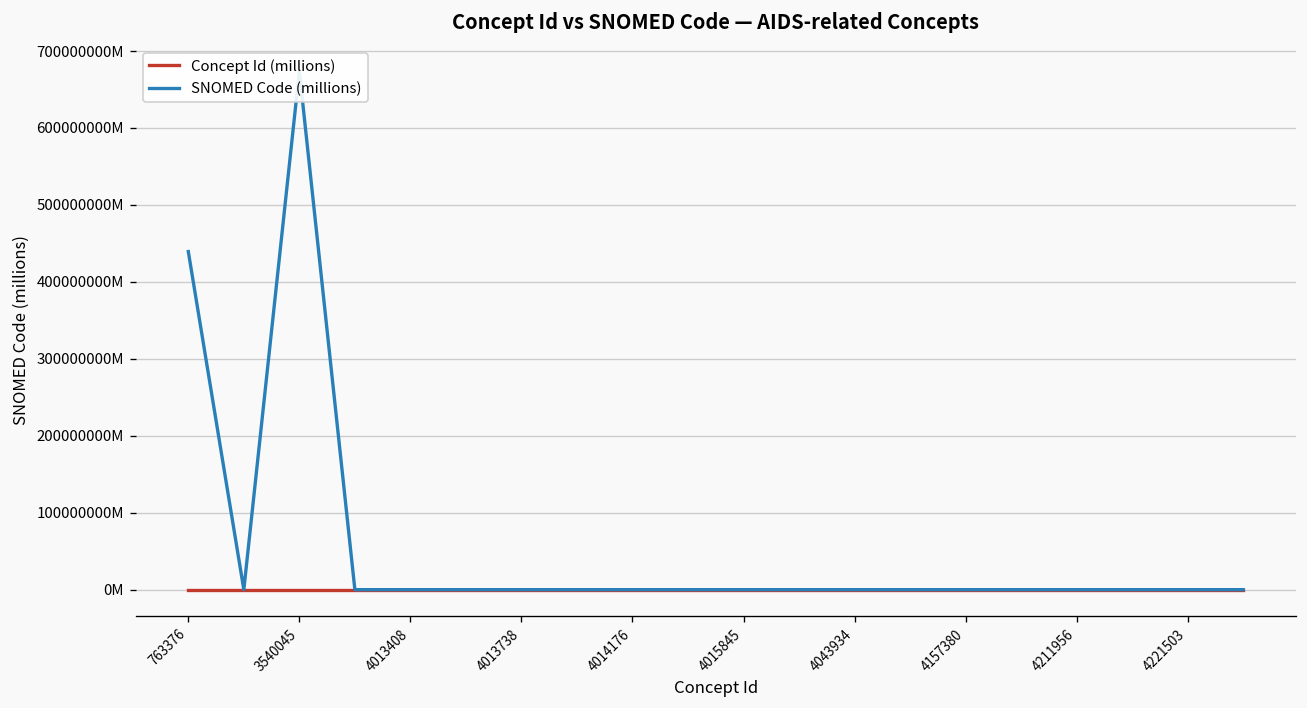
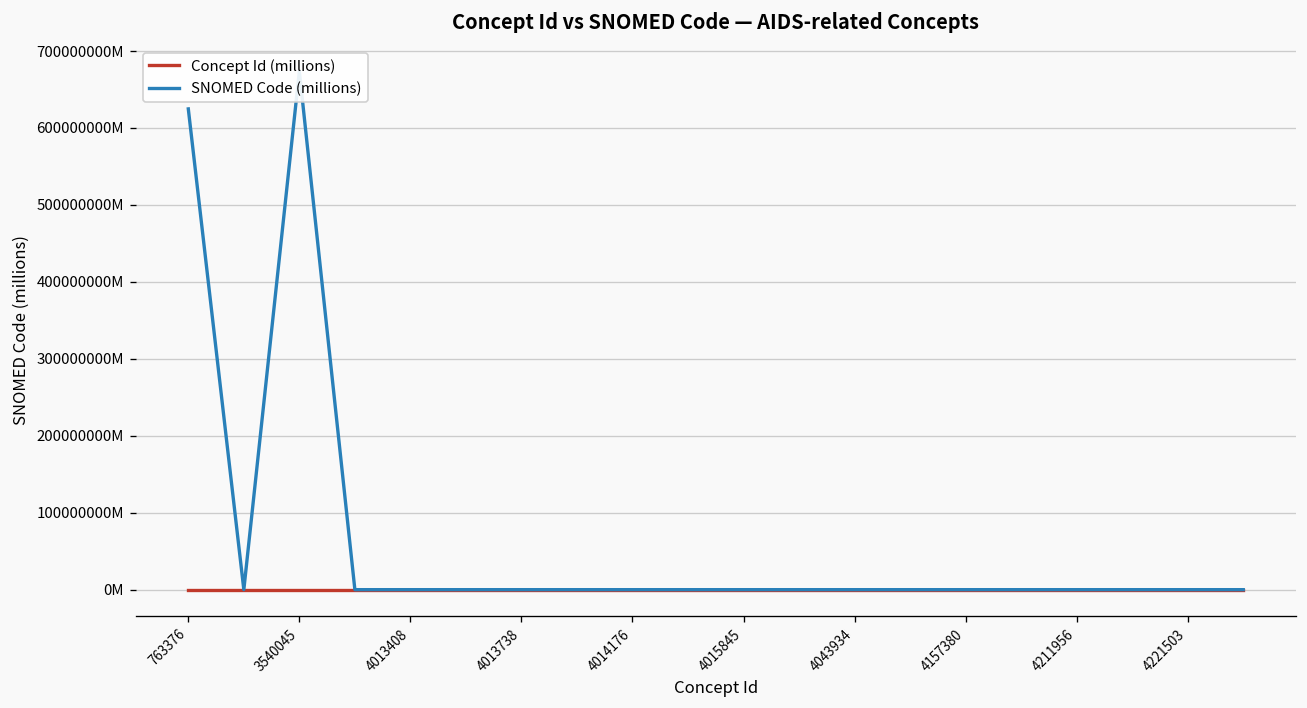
  {
    "Concept Id (millions)": {
      "763376": 0,
      "3540045": 0
    },
    "SNOMED Code (millions)": {
-     "763376": 440000000000000
+     "763376": 620000000000000
    }
  }
